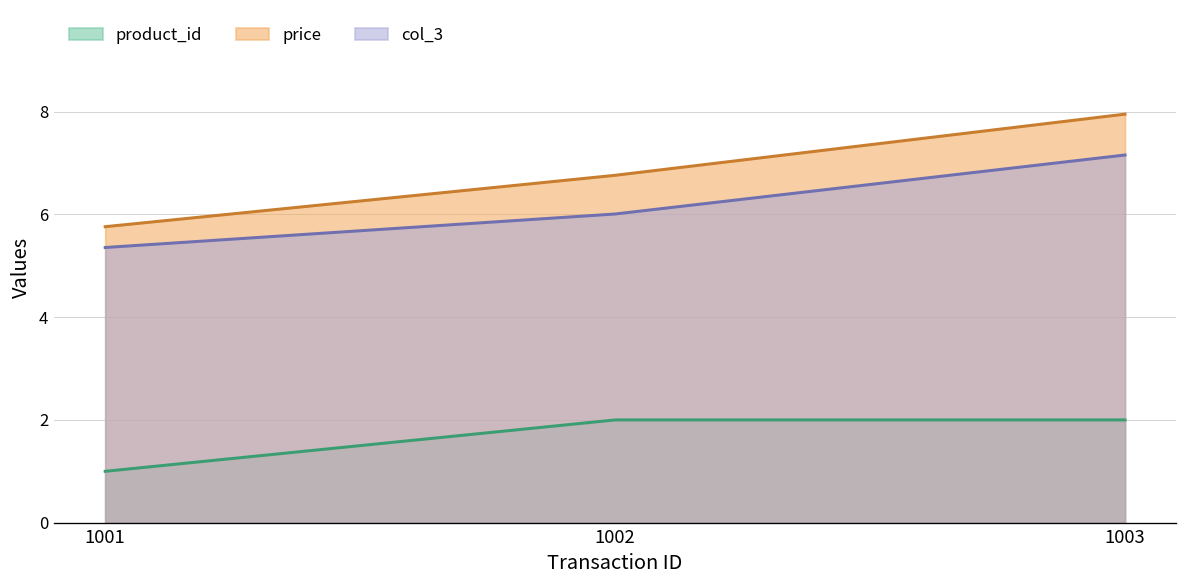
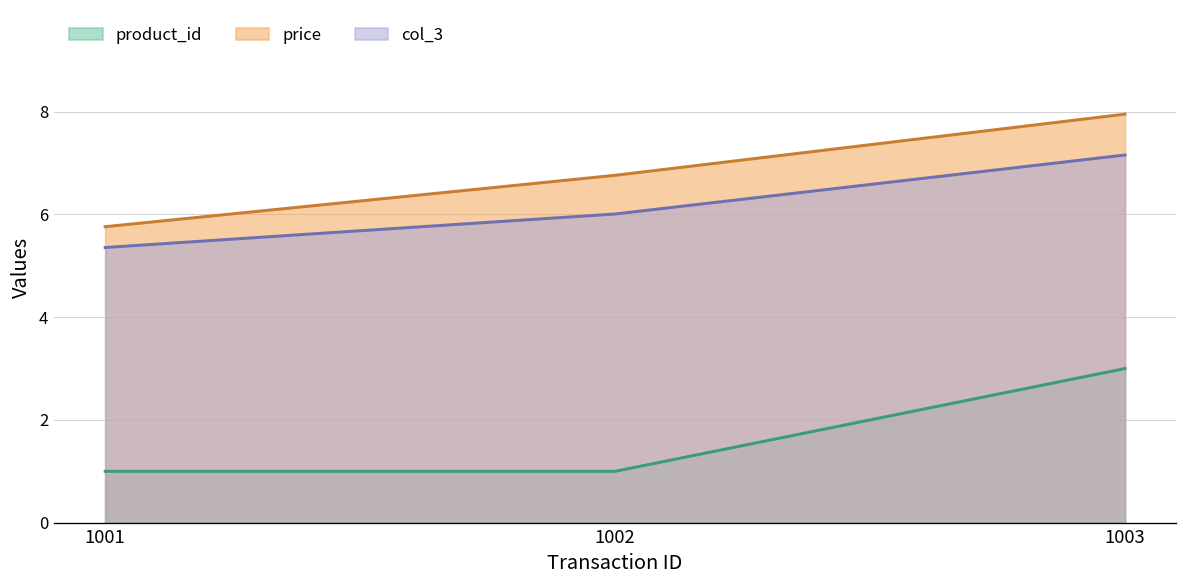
  {
    "product_id": {
      "1001": 1,
-     "1002": 2,
-     "1003": 2
+     "1002": 1,
+     "1003": 3
    },
    "price": {
      "1001": 5.8,
      "1002": 6.8,
      "1003": 8
    },
    "col_3": {
      "1001": 5.4,
      "1002": 6,
      "1003": 7.2
    }
  }
